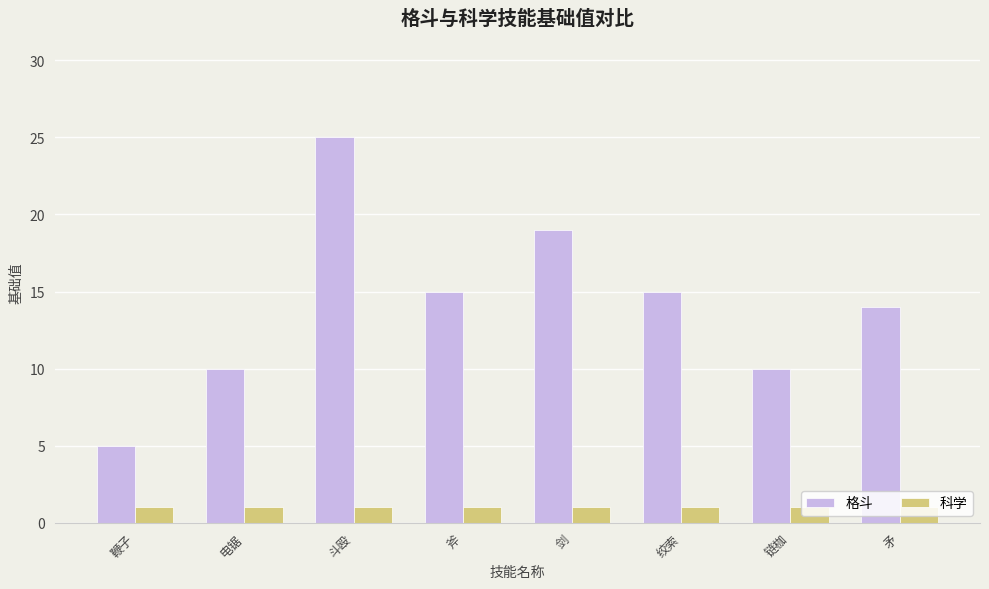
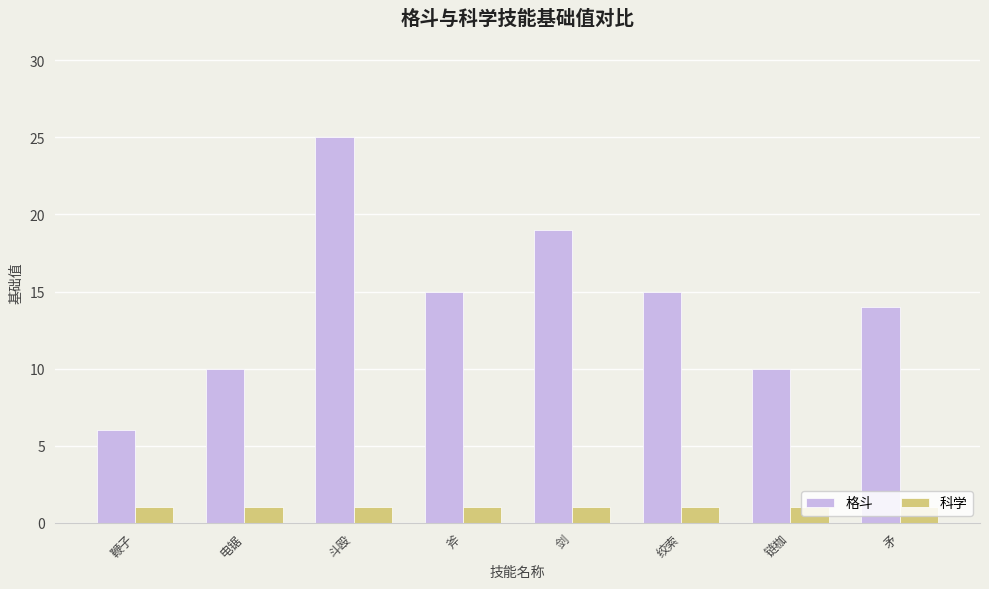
  {
    "格斗": {
-     "鞭子": 5,
+     "鞭子": 6,
      "电锯": 10,
      "斗殴": 25,
      "斧": 15,
      "剑": 19,
      "绞索": 15,
      "链枷": 10,
      "矛": 14
    },
    "科学": {
      "鞭子": 1,
      "电锯": 1,
      "斗殴": 1,
      "斧": 1,
      "剑": 1,
      "绞索": 1
    }
  }
